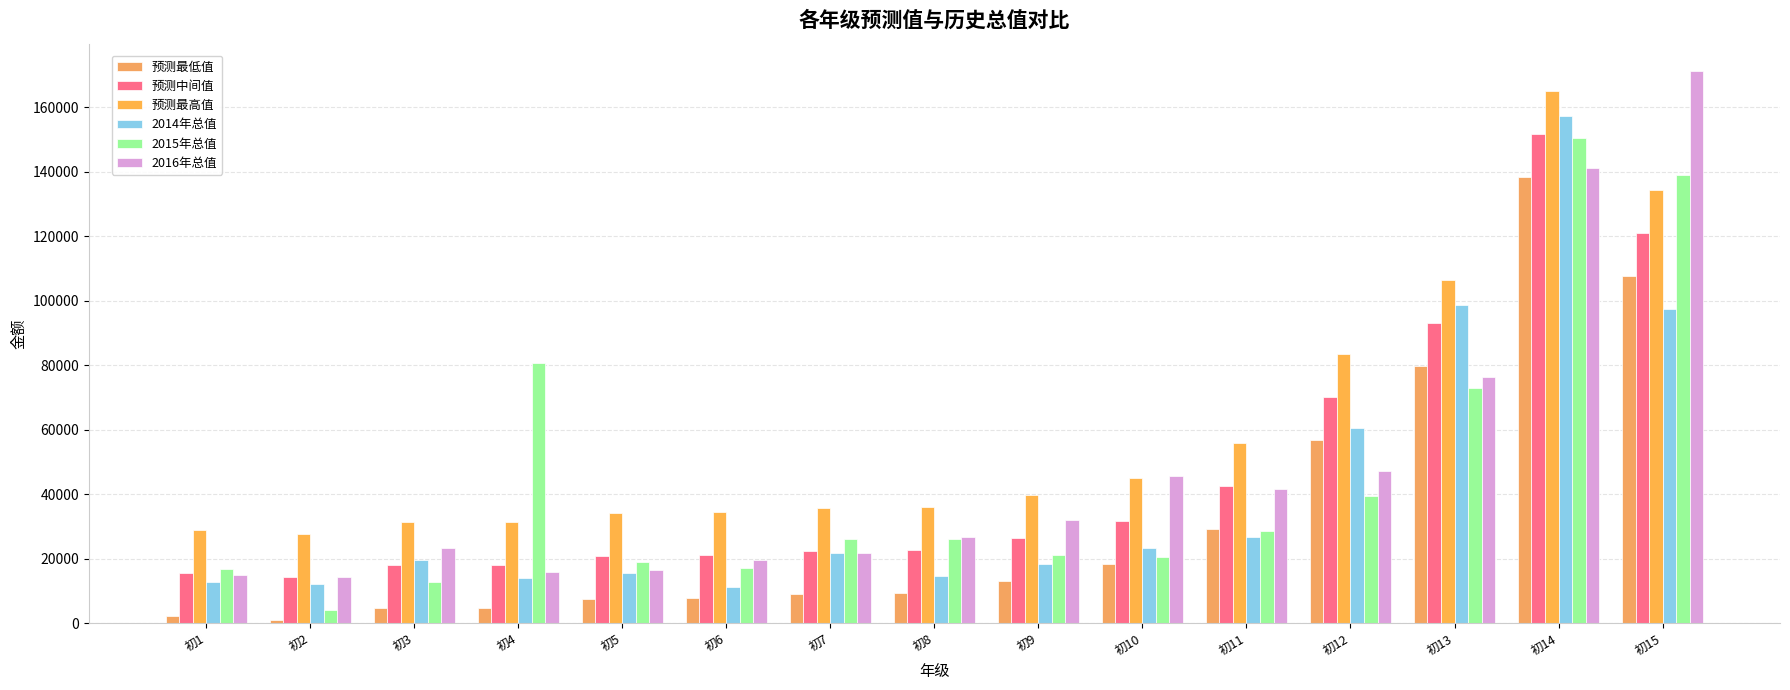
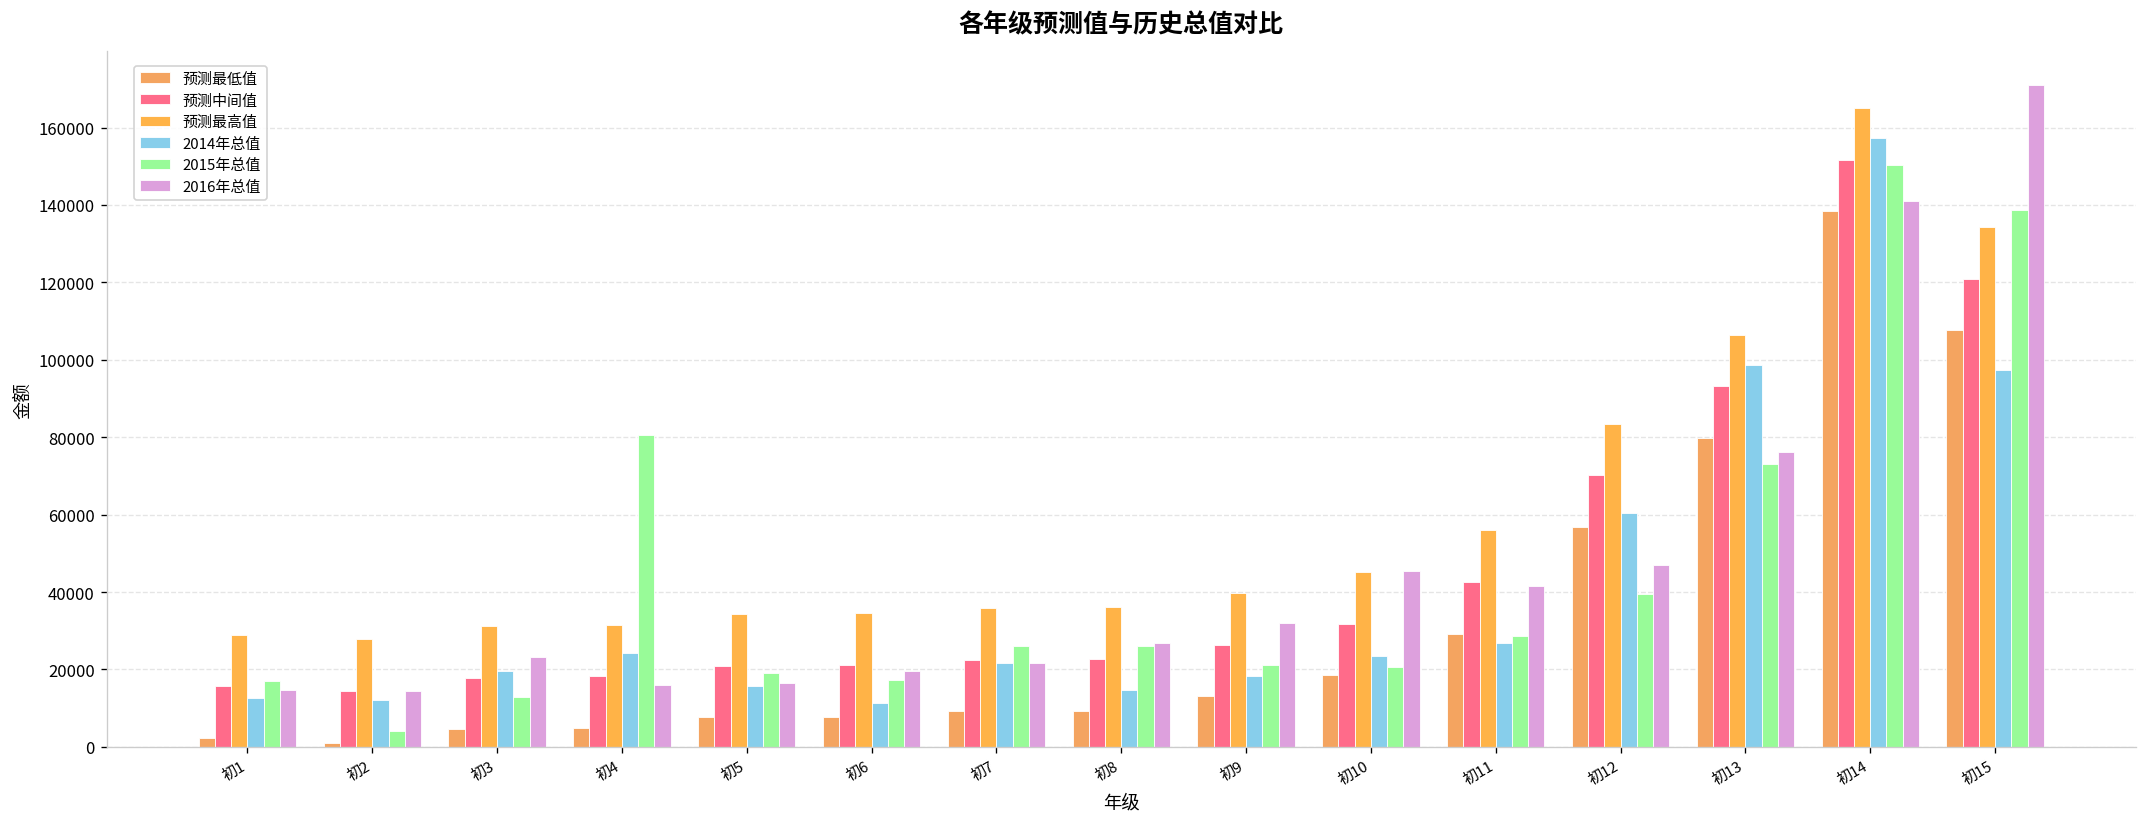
  {
    "预测中间值": {
      "初1": 16000,
      "初2": 14000,
      "初3": 18000,
      "初4": 18000,
      "初5": 21000,
      "初6": 21000,
      "初7": 22000,
      "初8": 23000,
      "初9": 26000,
      "初10": 32000,
      "初11": 43000,
      "初12": 70000,
      "初13": 93000,
      "初14": 152000,
      "初15": 121000
    },
    "2014年总值": {
      "初1": 13000,
      "初2": 12000,
      "初3": 20000,
-     "初4": 14000,
+     "初4": 24000,
      "初5": 16000,
      "初6": 11000,
      "初7": 22000,
      "初8": 15000,
      "初9": 18000,
      "初10": 23000,
      "初11": 27000,
      "初12": 60000,
      "初13": 99000,
      "初14": 157000,
      "初15": 97000
    },
    "2015年总值": {
      "初1": 17000,
      "初2": 4000,
      "初3": 13000,
      "初4": 81000,
      "初5": 19000,
      "初6": 17000,
      "初7": 26000,
      "初8": 26000,
      "初9": 21000,
      "初10": 21000,
      "初11": 29000,
      "初12": 40000,
      "初13": 73000,
      "初14": 150000,
      "初15": 139000
    },
    "2016年总值": {
      "初1": 15000,
      "初2": 14000,
      "初3": 23000,
      "初4": 16000,
      "初5": 16000,
      "初6": 20000,
      "初7": 22000,
      "初8": 27000,
      "初9": 32000,
      "初10": 46000,
      "初11": 42000,
      "初12": 47000,
      "初13": 76000,
      "初14": 141000,
      "初15": 171000
    }
  }
